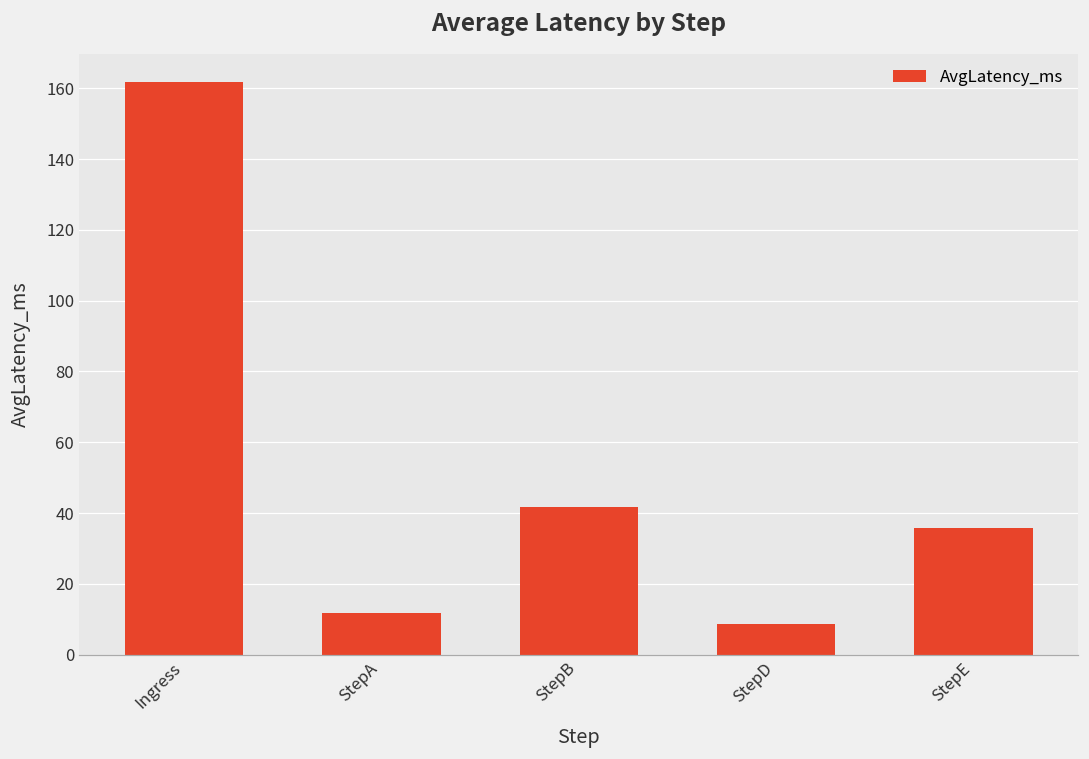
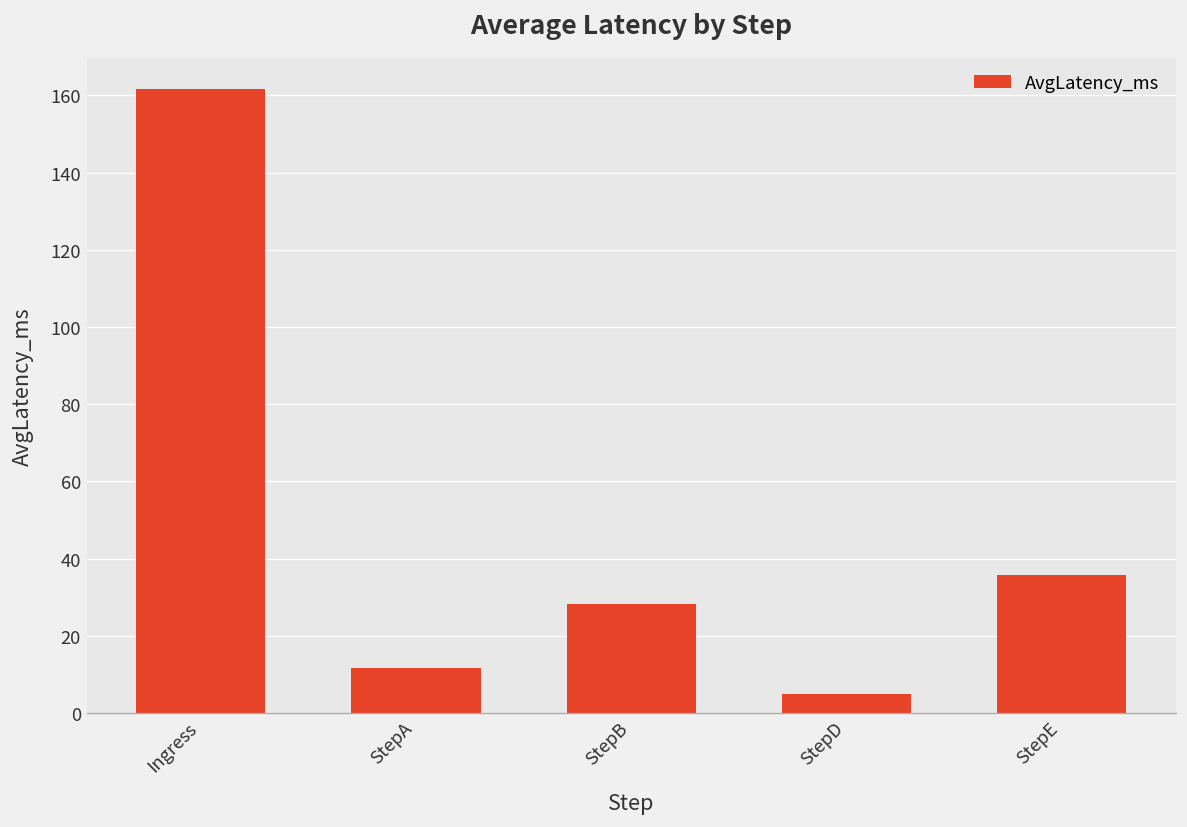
  {
    "Ingress": 162,
    "StepA": 12,
-   "StepB": 42,
-   "StepD": 9,
+   "StepB": 28,
+   "StepD": 5,
    "StepE": 36
  }
